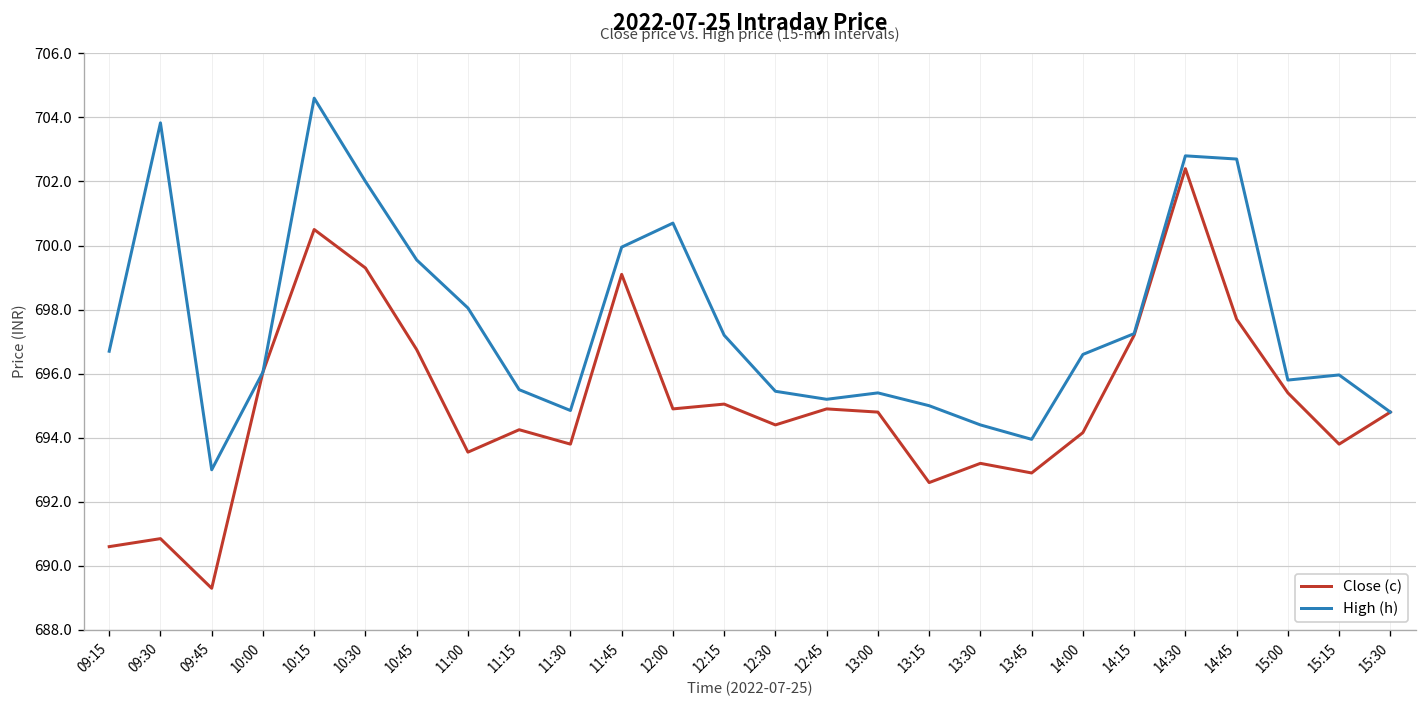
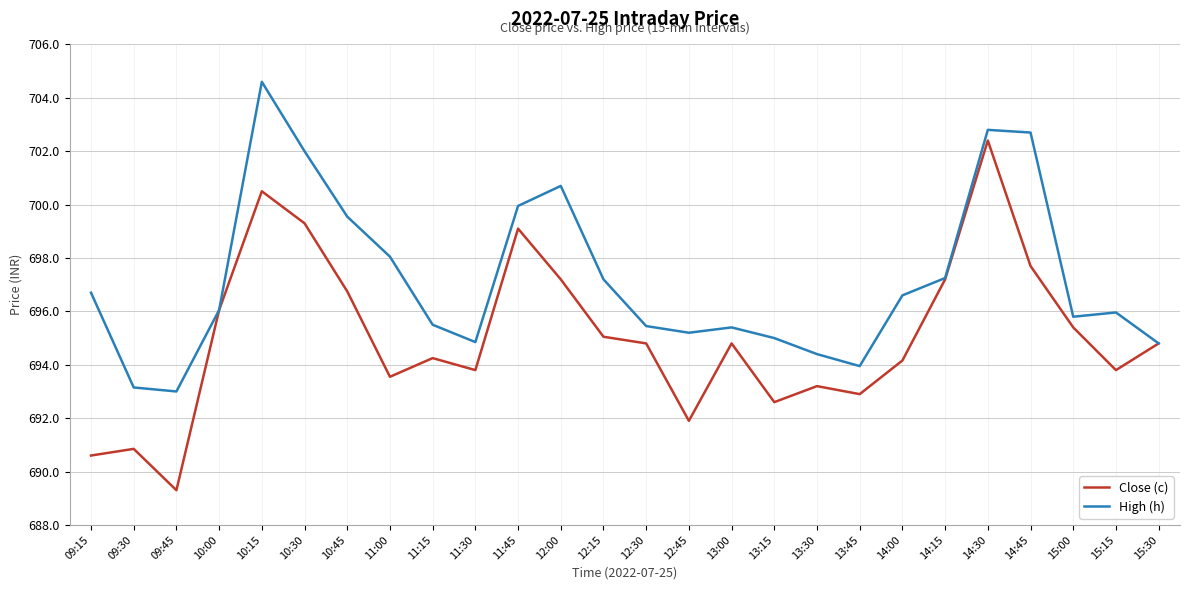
  {
    "Close (c)": {
      "09:15": 690.6,
      "09:30": 690.9,
      "09:45": 689.3,
      "10:15": 700.5,
      "10:30": 699.3,
      "10:45": 696.8,
      "11:00": 693.6,
      "11:15": 694.3,
      "11:30": 693.8,
      "11:45": 699.1,
-     "12:00": 694.9,
+     "12:00": 697.2,
      "12:15": 695.1,
-     "12:30": 694.4,
-     "12:45": 694.9,
+     "12:30": 694.8,
+     "12:45": 691.9,
      "13:00": 694.8,
      "13:15": 692.6,
      "13:30": 693.2,
      "13:45": 692.9,
      "14:00": 694.2,
      "14:30": 702.4,
      "14:45": 697.7,
      "15:00": 695.4,
      "15:15": 693.8
    },
    "High (h)": {
      "09:15": 696.7,
-     "09:30": 703.8,
+     "09:30": 693.2,
      "09:45": 693.0,
      "10:15": 704.6,
      "10:30": 702.0,
      "10:45": 699.6,
      "11:00": 698.1,
      "11:15": 695.5,
      "11:30": 694.9,
      "11:45": 700.0,
      "12:00": 700.7,
      "12:15": 697.2,
      "12:30": 695.5,
      "12:45": 695.2,
      "13:00": 695.4,
      "13:15": 695.0,
      "13:30": 694.4,
      "13:45": 694.0,
      "14:00": 696.6,
      "14:30": 702.8,
      "14:45": 702.7,
      "15:00": 695.8,
      "15:15": 696.0
    }
  }
